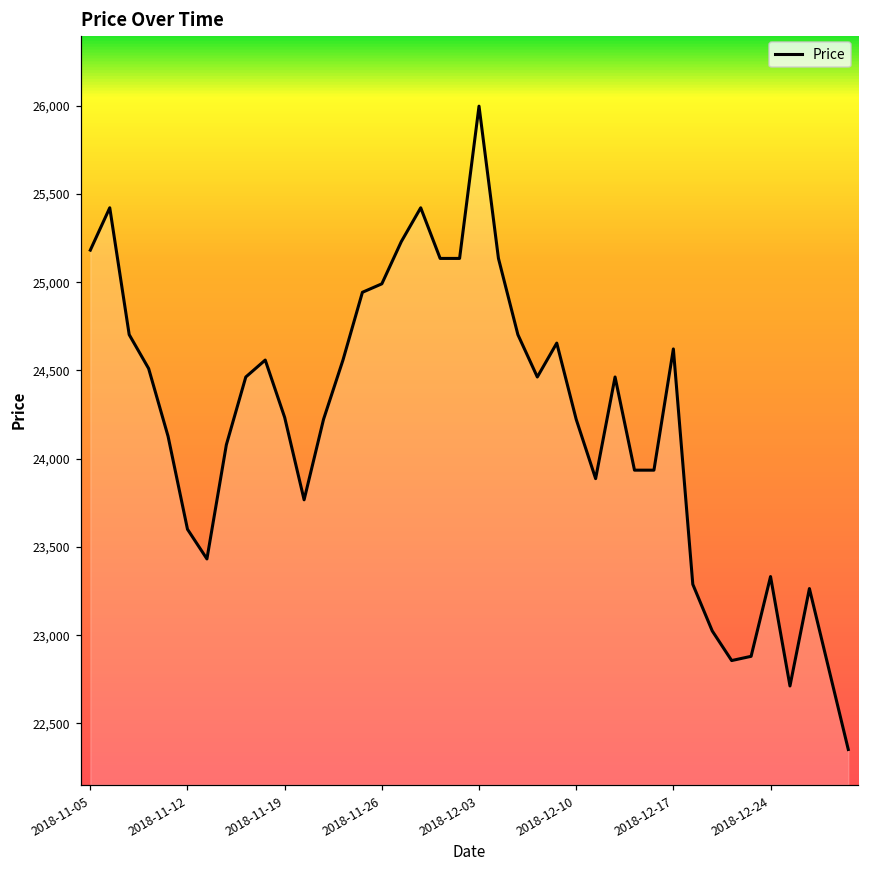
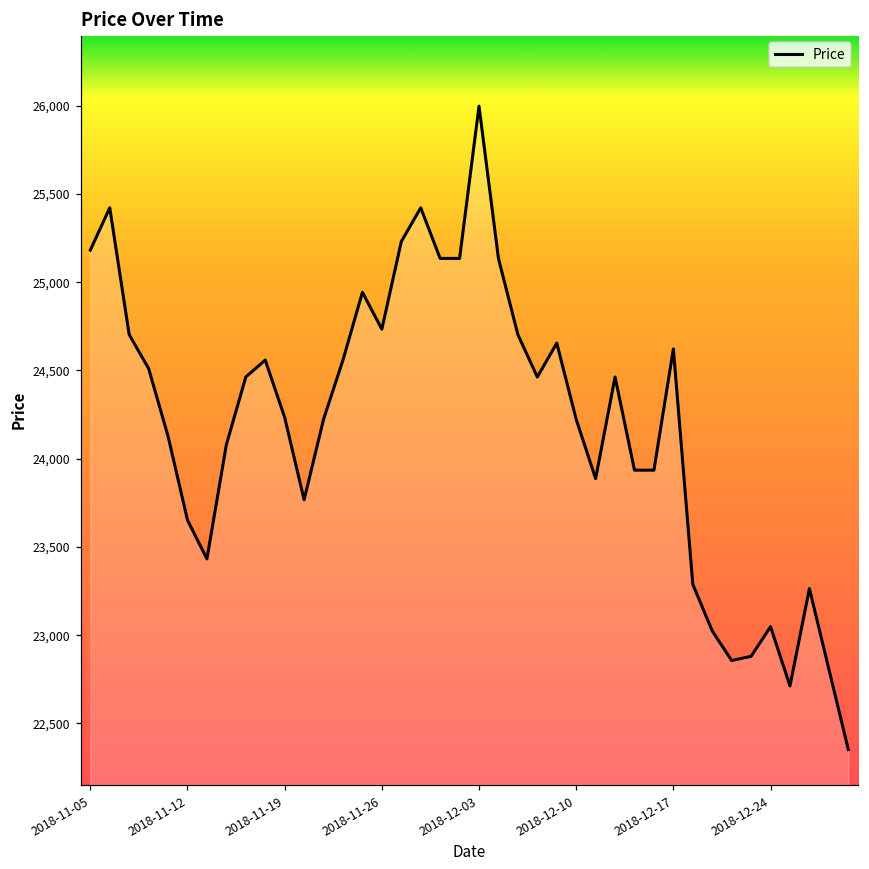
  {
    "2018-11-05": "25,180",
-   "2018-11-12": "23,600",
+   "2018-11-12": "23,650",
    "2018-11-19": "24,230",
-   "2018-11-26": "24,990",
+   "2018-11-26": "24,730",
    "2018-12-03": "26,000",
    "2018-12-10": "24,220",
    "2018-12-17": "24,620",
-   "2018-12-24": "23,330"
+   "2018-12-24": "23,050"
  }
